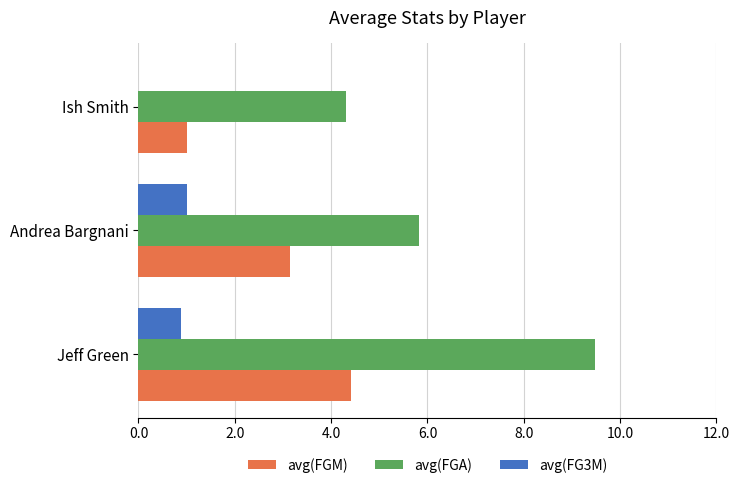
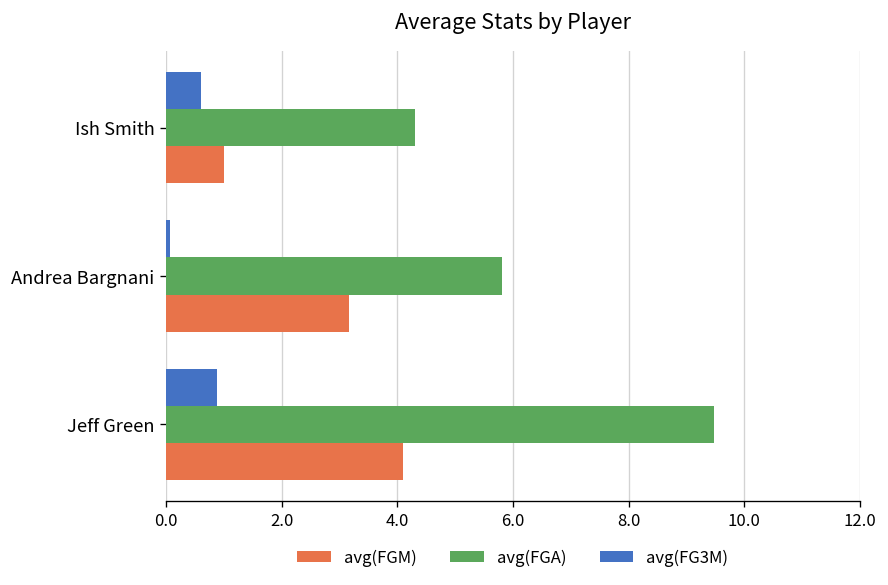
  {
    "avg(FGM)": {
      "Ish Smith": 1.0,
      "Andrea Bargnani": 3.2,
-     "Jeff Green": 4.4
+     "Jeff Green": 4.1
    },
    "avg(FGA)": {
      "Ish Smith": 4.3,
      "Andrea Bargnani": 5.8,
      "Jeff Green": 9.5
    },
    "avg(FG3M)": {
-     "Ish Smith": 0.0,
-     "Andrea Bargnani": 1.0,
+     "Ish Smith": 0.6,
+     "Andrea Bargnani": 0.1,
      "Jeff Green": 0.9
    }
  }
